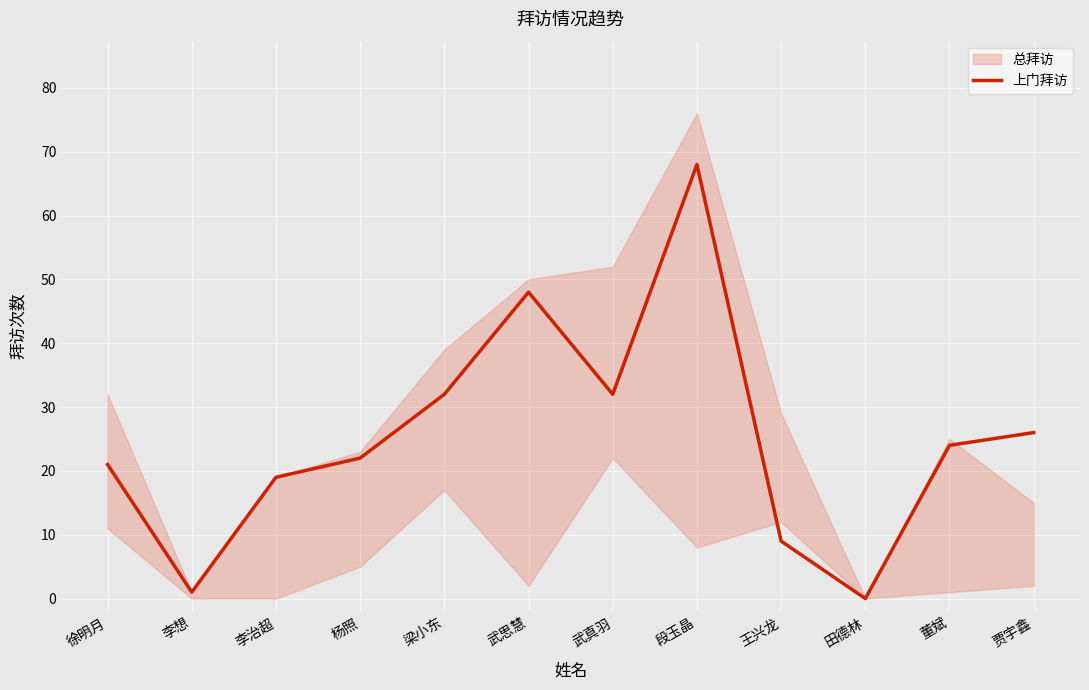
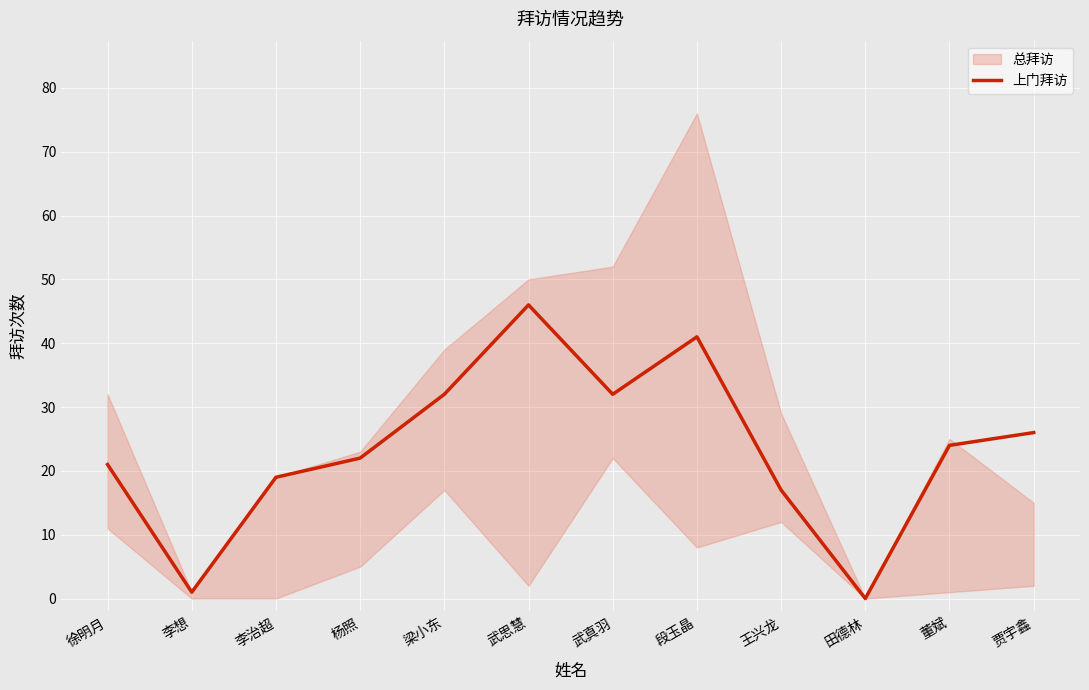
  {
    "上门拜访": {
      "徐明月": 21,
      "杨照": 22,
      "梁小东": 32,
-     "武思慧": 48,
+     "武思慧": 46,
      "武真羽": 32,
-     "段玉晶": 68,
-     "王兴龙": 9,
+     "段玉晶": 41,
+     "王兴龙": 17,
      "董斌": 24,
      "贾宇鑫": 26
    }
  }
